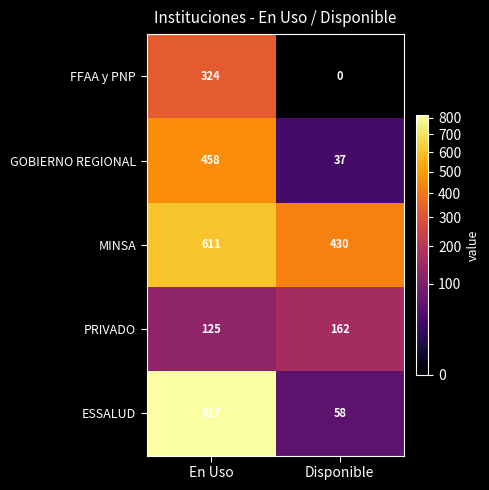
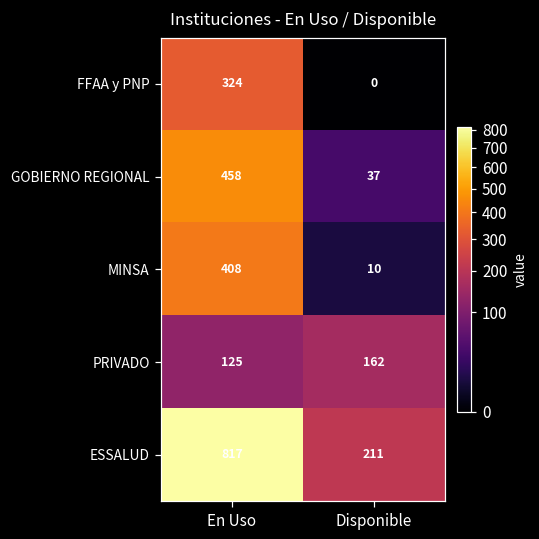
  {
    "FFAA y PNP": {
      "En Uso": 324,
      "Disponible": 0
    },
    "GOBIERNO REGIONAL": {
      "En Uso": 458,
      "Disponible": 37
    },
    "MINSA": {
-     "En Uso": 611,
-     "Disponible": 430
+     "En Uso": 408,
+     "Disponible": 10
    },
    "PRIVADO": {
      "En Uso": 125,
      "Disponible": 162
    },
    "ESSALUD": {
      "En Uso": 817,
-     "Disponible": 58
+     "Disponible": 211
    }
  }
